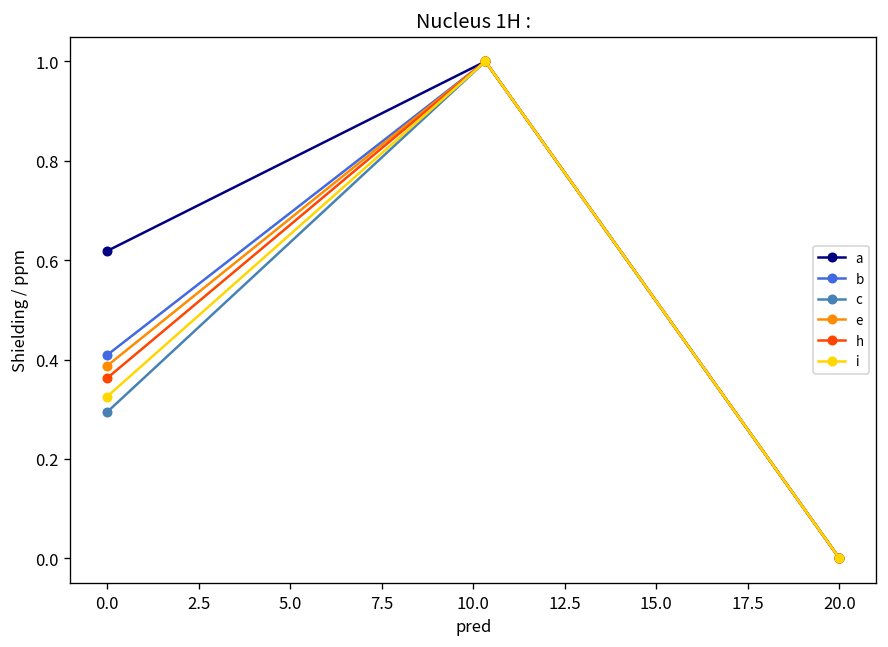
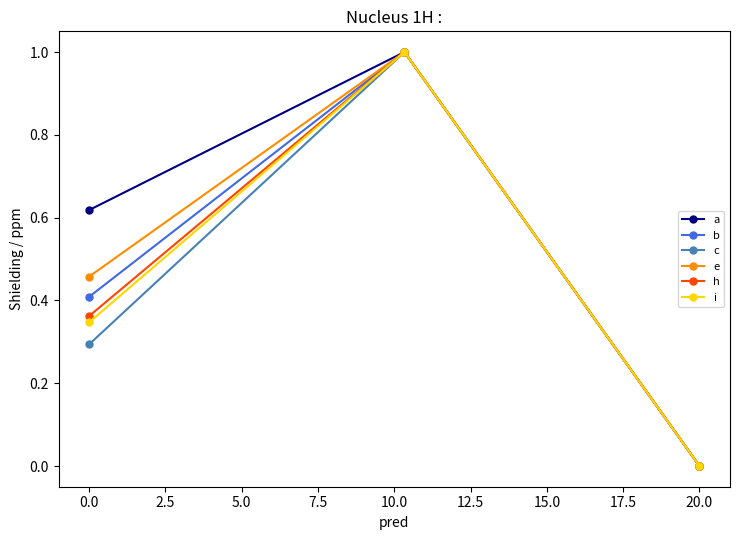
  {
    "a": {
      "0.0": 0.62
    },
    "e": {
-     "0.0": 0.39
+     "0.0": 0.46
    },
    "h": {
      "0.0": 0.36
    },
    "i": {
-     "0.0": 0.33
+     "0.0": 0.35
    }
  }
